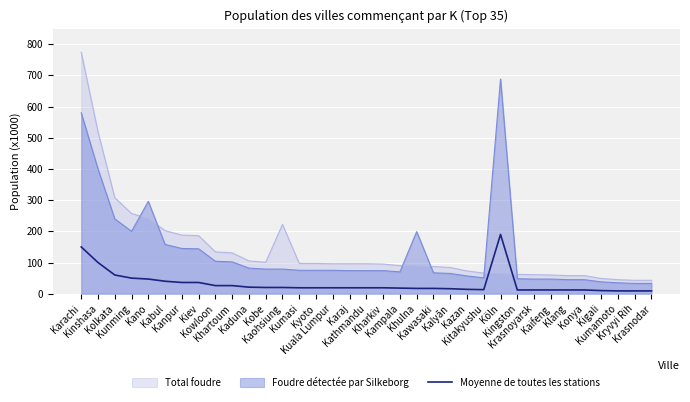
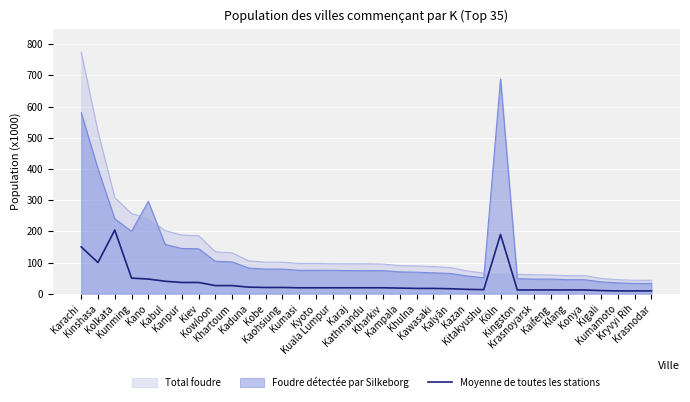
  {
    "Total foudre": {
      "Karachi": 770,
      "Kinshasa": 520,
      "Kolkata": 310,
      "Kunming": 260,
      "Kano": 240,
      "Kabul": 200,
      "Kanpur": 190,
      "Kiev": 190,
      "Kowloon": 130,
      "Khartoum": 130,
      "Kaduna": 110,
      "Kobe": 100,
-     "Kaohsiung": 220,
+     "Kaohsiung": 100,
      "Kumasi": 100,
      "Kyoto": 100,
      "Kuala Lumpur": 100,
      "Karaj": 100,
      "Kathmandu": 100,
      "Kharkiv": 100,
      "Kampala": 90,
      "Khulna": 90,
      "Kawasaki": 90,
      "Kalyān": 80,
      "Kazan": 70,
      "Kitakyushu": 70,
      "Köln": 60,
      "Kingston": 60,
      "Krasnoyarsk": 60,
      "Kaifeng": 60,
      "Klang": 60,
      "Konya": 60,
      "Kigali": 50,
      "Kumamoto": 50,
      "Kryvyi Rih": 40,
      "Krasnodar": 40
    },
    "Foudre détectée par Silkeborg": {
      "Karachi": 580,
      "Kinshasa": 400,
      "Kolkata": 240,
      "Kunming": 200,
      "Kano": 300,
      "Kabul": 160,
      "Kanpur": 150,
      "Kiev": 140,
      "Kowloon": 100,
      "Khartoum": 100,
      "Kaduna": 80,
      "Kobe": 80,
      "Kaohsiung": 80,
      "Kumasi": 80,
      "Kyoto": 80,
      "Kuala Lumpur": 80,
      "Karaj": 70,
      "Kathmandu": 70,
      "Kharkiv": 70,
      "Kampala": 70,
-     "Khulna": 200,
+     "Khulna": 70,
      "Kawasaki": 70,
      "Kalyān": 70,
      "Kazan": 60,
      "Kitakyushu": 50,
      "Köln": 690,
      "Kingston": 50,
      "Krasnoyarsk": 50,
      "Kaifeng": 50,
      "Klang": 50,
      "Konya": 50,
      "Kigali": 40,
      "Kumamoto": 40,
      "Kryvyi Rih": 30,
      "Krasnodar": 30
    },
    "Moyenne de toutes les stations": {
      "Karachi": 150,
      "Kinshasa": 100,
-     "Kolkata": 60,
+     "Kolkata": 200,
      "Kunming": 50,
      "Kano": 50,
      "Kabul": 40,
      "Kanpur": 40,
      "Kiev": 40,
      "Kowloon": 30,
      "Khartoum": 30,
      "Kaduna": 20,
      "Kobe": 20,
      "Kaohsiung": 20,
      "Kumasi": 20,
      "Kyoto": 20,
      "Kuala Lumpur": 20,
      "Karaj": 20,
      "Kathmandu": 20,
      "Kharkiv": 20,
      "Kampala": 20,
      "Khulna": 20,
      "Kawasaki": 20,
      "Kalyān": 20,
      "Kazan": 10,
      "Kitakyushu": 10,
      "Köln": 190,
      "Kingston": 10,
      "Krasnoyarsk": 10,
      "Kaifeng": 10,
      "Klang": 10,
      "Konya": 10,
      "Kigali": 10,
      "Kumamoto": 10,
      "Kryvyi Rih": 10,
      "Krasnodar": 10
    }
  }
